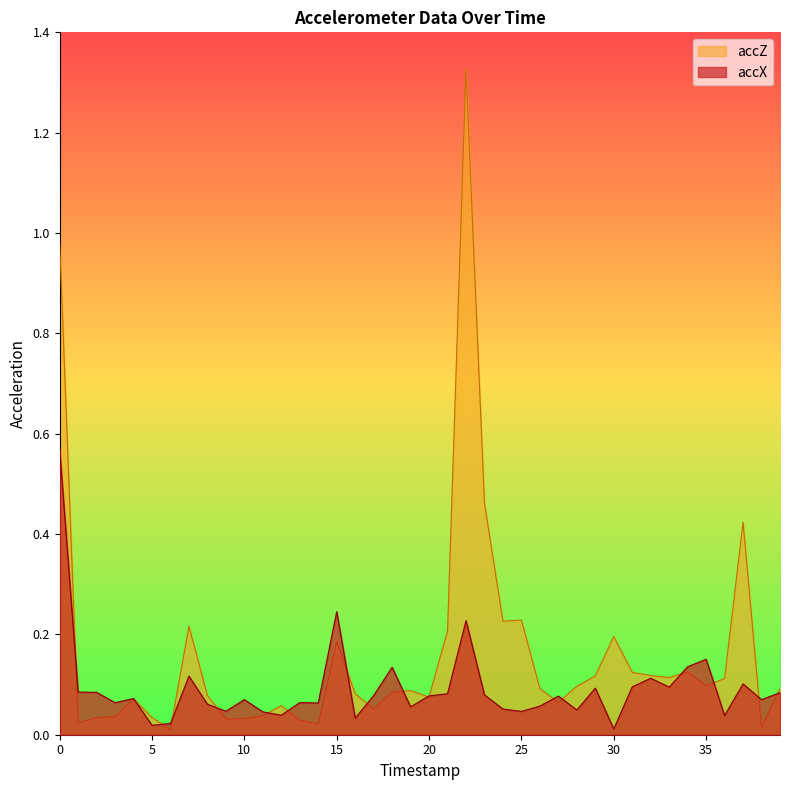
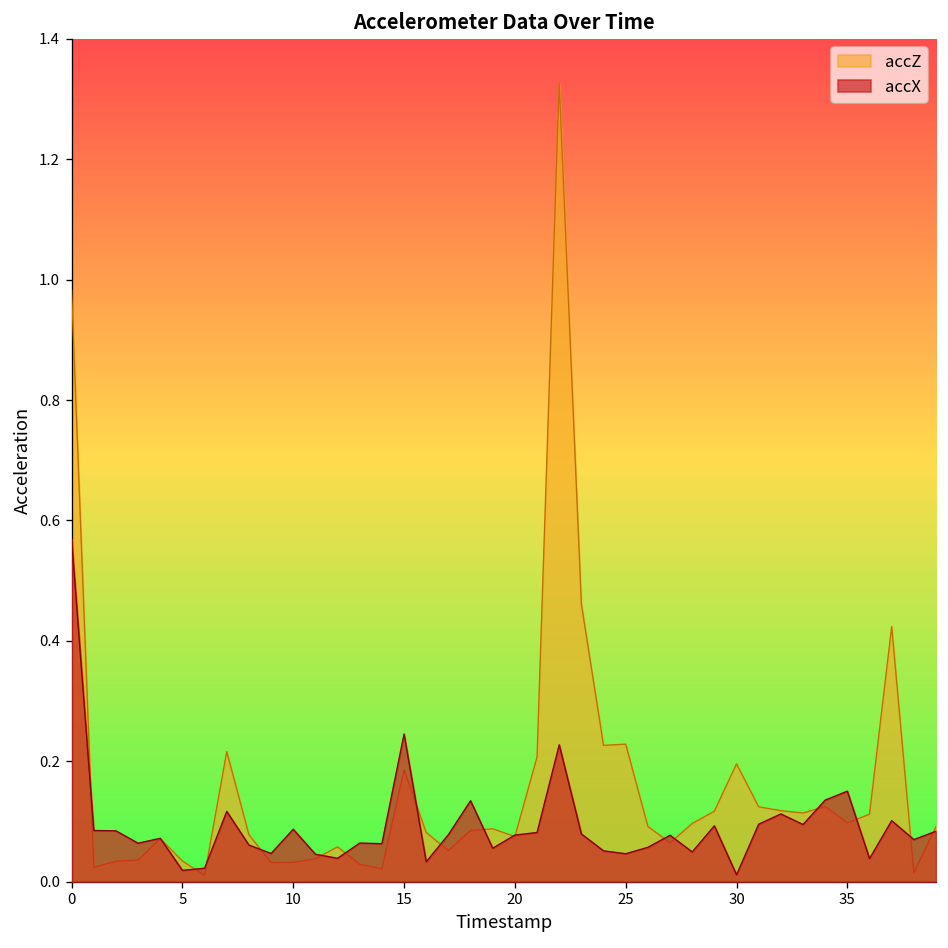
  {
    "accZ": {
      "0": 0.98,
      "5": 0.03,
      "10": 0.03,
      "15": 0.19,
      "25": 0.23,
      "30": 0.20,
      "35": 0.10
    },
    "accX": {
      "0": 0.57,
      "5": 0.02,
-     "10": 0.07,
+     "10": 0.09,
      "15": 0.25,
      "25": 0.05,
      "30": 0.01,
      "35": 0.15
    }
  }
